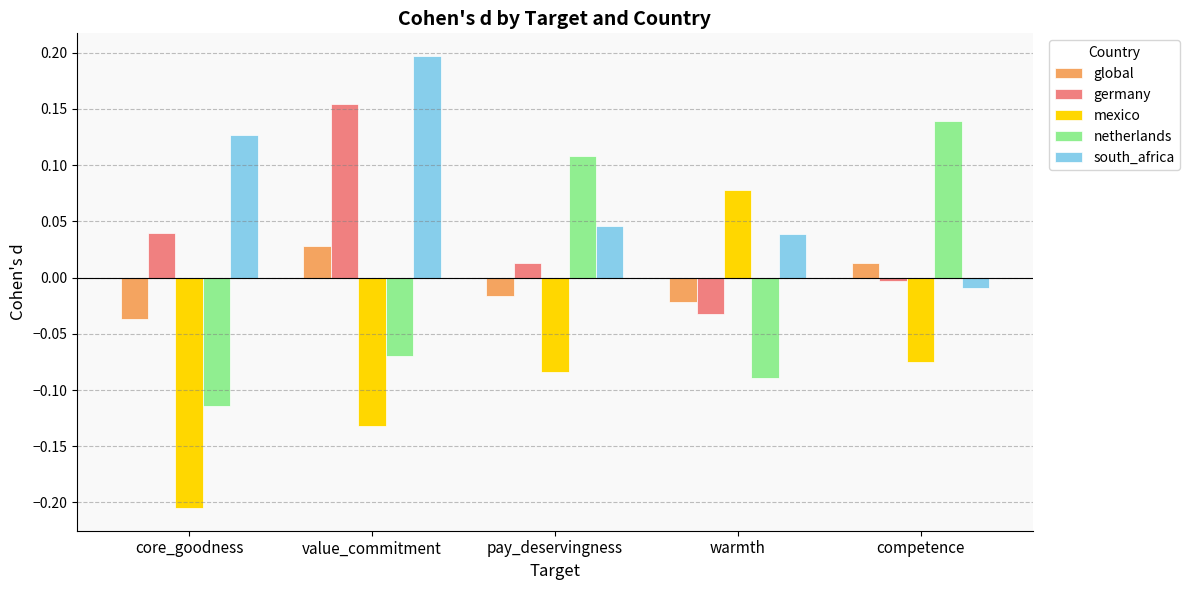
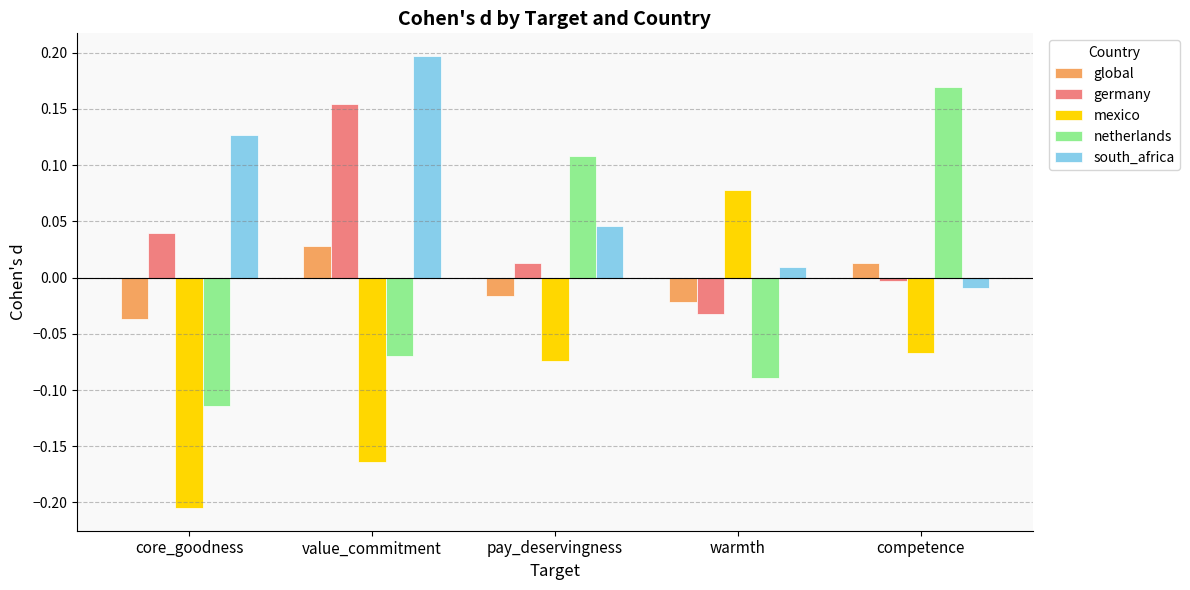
  {
    "mexico": {
      "core_goodness": -0.205,
-     "value_commitment": -0.132,
-     "pay_deservingness": -0.084,
+     "value_commitment": -0.164,
+     "pay_deservingness": -0.074,
      "warmth": 0.078,
-     "competence": -0.075
+     "competence": -0.067
    },
    "netherlands": {
      "core_goodness": -0.114,
      "value_commitment": -0.070,
      "pay_deservingness": 0.108,
      "warmth": -0.089,
-     "competence": 0.139
+     "competence": 0.169
    },
    "south_africa": {
      "core_goodness": 0.127,
      "value_commitment": 0.197,
      "pay_deservingness": 0.046,
-     "warmth": 0.039,
+     "warmth": 0.009,
      "competence": -0.009
    }
  }
